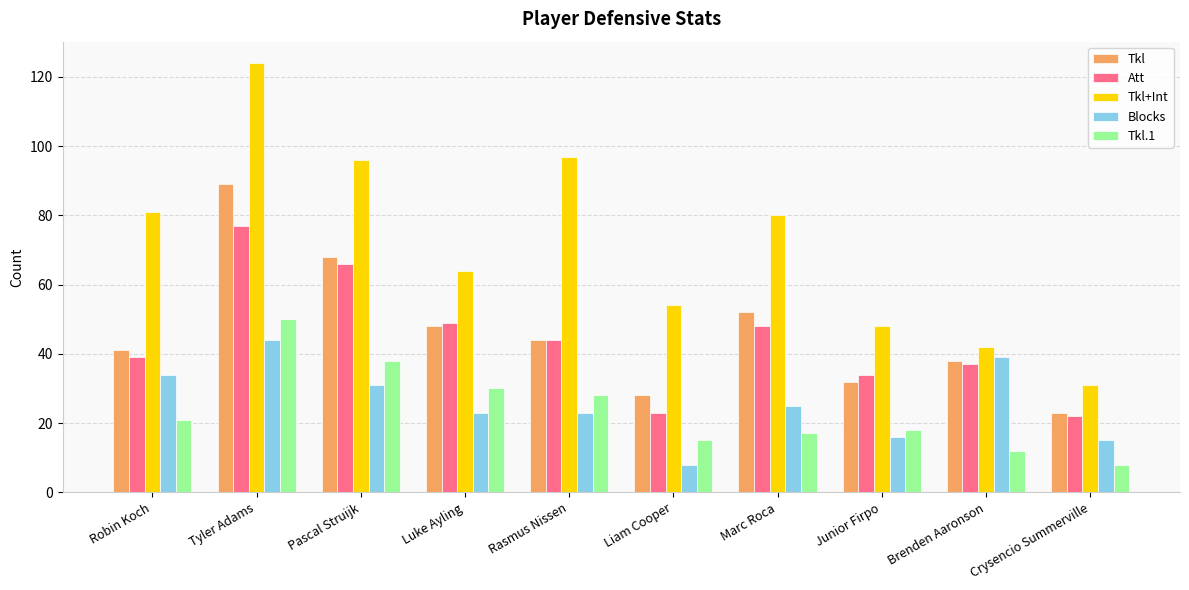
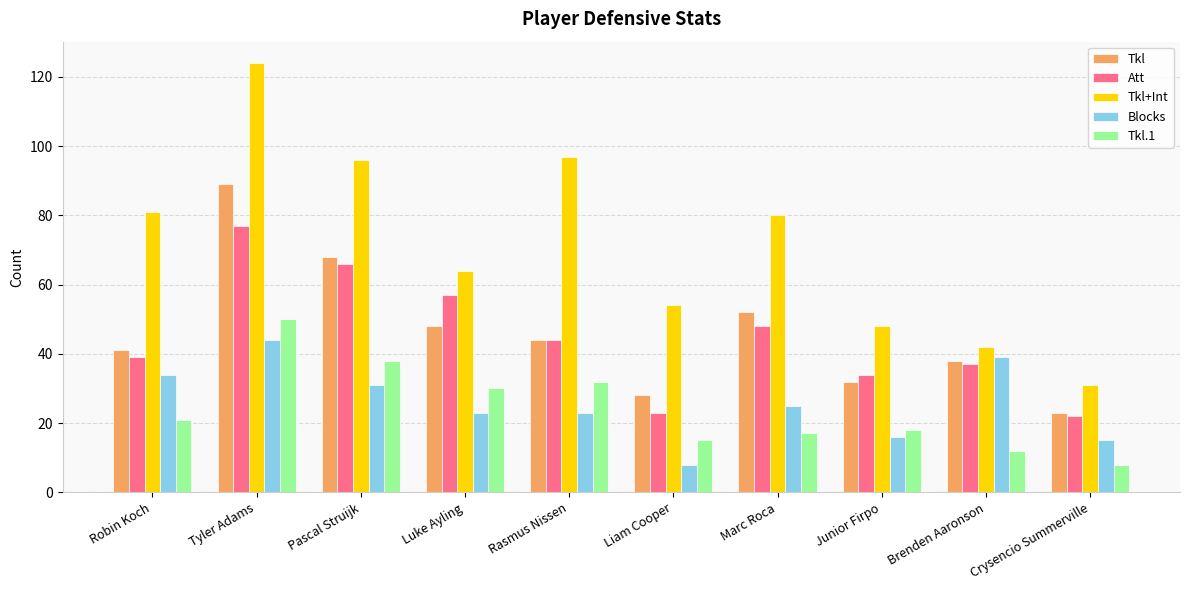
  {
    "Tkl": {
      "Robin Koch": 41,
      "Tyler Adams": 89,
      "Pascal Struijk": 68,
      "Luke Ayling": 48,
      "Rasmus Nissen": 44,
      "Liam Cooper": 28,
      "Marc Roca": 52,
      "Junior Firpo": 32,
      "Brenden Aaronson": 38,
      "Crysencio Summerville": 23
    },
    "Att": {
      "Robin Koch": 39,
      "Tyler Adams": 77,
      "Pascal Struijk": 66,
-     "Luke Ayling": 49,
+     "Luke Ayling": 57,
      "Rasmus Nissen": 44,
      "Liam Cooper": 23,
      "Marc Roca": 48,
      "Junior Firpo": 34,
      "Brenden Aaronson": 37,
      "Crysencio Summerville": 22
    },
    "Tkl+Int": {
      "Robin Koch": 81,
      "Tyler Adams": 124,
      "Pascal Struijk": 96,
      "Luke Ayling": 64,
      "Rasmus Nissen": 97,
      "Liam Cooper": 54,
      "Marc Roca": 80,
      "Junior Firpo": 48,
      "Brenden Aaronson": 42,
      "Crysencio Summerville": 31
    },
    "Blocks": {
      "Robin Koch": 34,
      "Tyler Adams": 44,
      "Pascal Struijk": 31,
      "Luke Ayling": 23,
      "Rasmus Nissen": 23,
      "Liam Cooper": 8,
      "Marc Roca": 25,
      "Junior Firpo": 16,
      "Brenden Aaronson": 39,
      "Crysencio Summerville": 15
    },
    "Tkl.1": {
      "Robin Koch": 21,
      "Tyler Adams": 50,
      "Pascal Struijk": 38,
      "Luke Ayling": 30,
-     "Rasmus Nissen": 28,
+     "Rasmus Nissen": 32,
      "Liam Cooper": 15,
      "Marc Roca": 17,
      "Junior Firpo": 18,
      "Brenden Aaronson": 12,
      "Crysencio Summerville": 8
    }
  }
